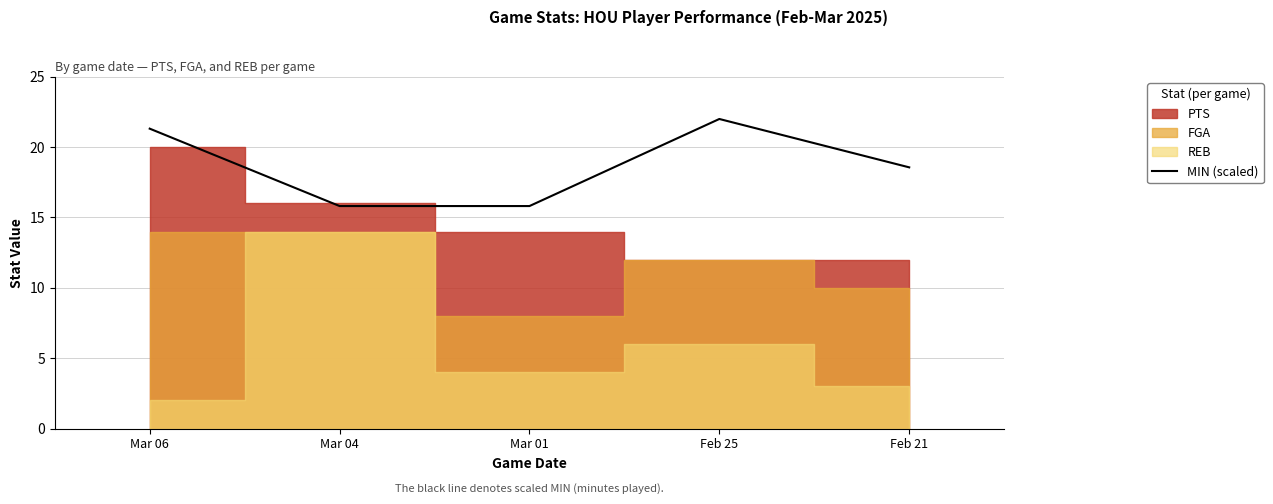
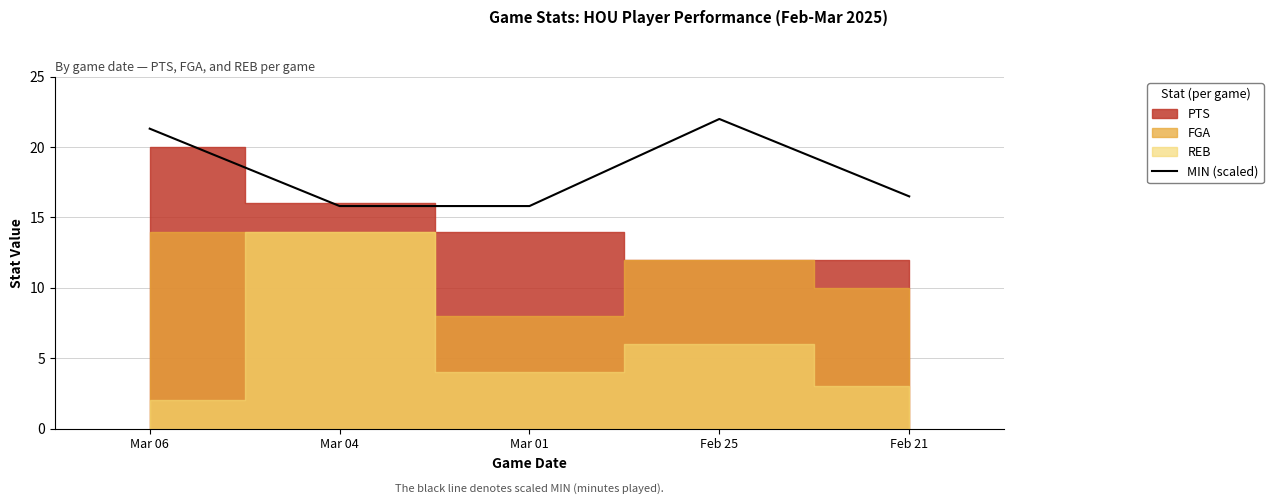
  {
    "MIN (scaled)": {
      "Mar 06": 21.3,
      "Mar 04": 15.8,
      "Mar 01": 15.8,
      "Feb 25": 22.0,
-     "Feb 21": 18.6
+     "Feb 21": 16.5
    }
  }
